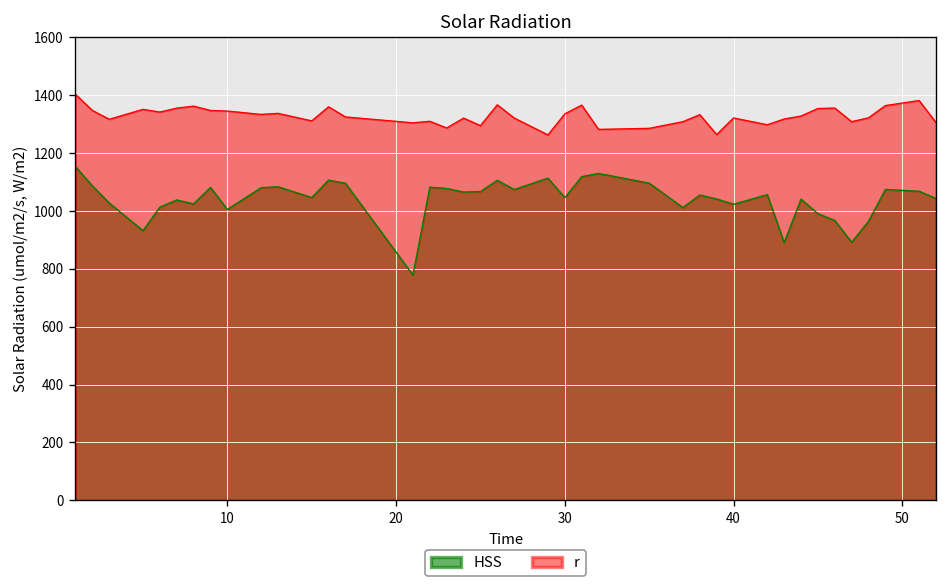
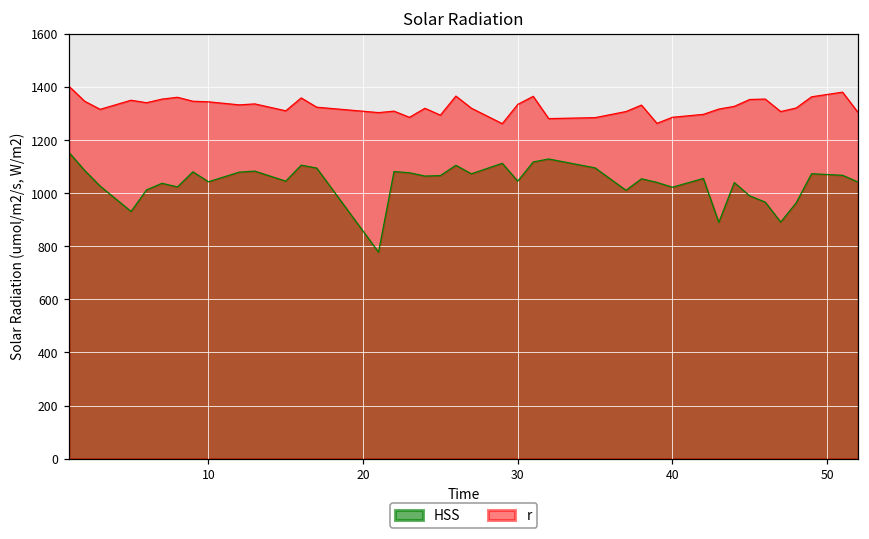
  {
    "HSS": {
-     "10": 1010,
+     "10": 1040,
      "30": 1050,
      "40": 1020
    },
    "r": {
      "10": 1350,
      "30": 1340,
-     "40": 1320
+     "40": 1290
    }
  }
